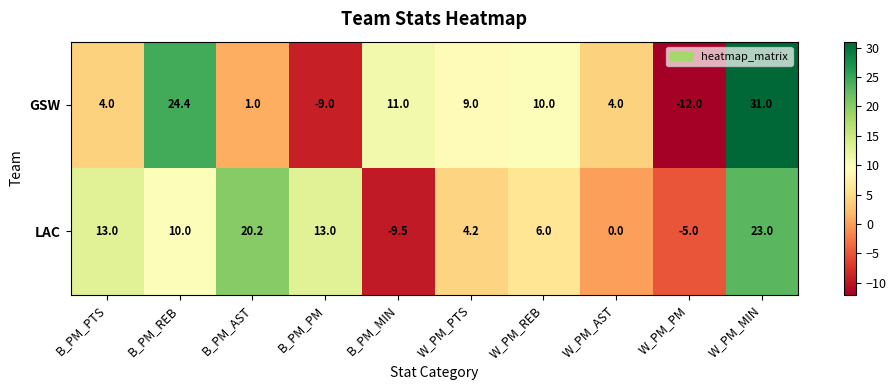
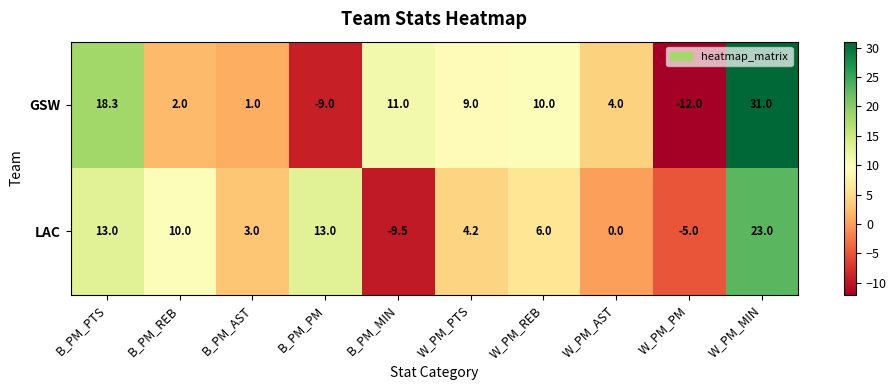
  {
    "GSW": {
-     "B_PM_PTS": 4.0,
-     "B_PM_REB": 24.4,
+     "B_PM_PTS": 18.3,
+     "B_PM_REB": 2.0,
      "B_PM_AST": 1.0,
      "B_PM_PM": -9.0,
      "B_PM_MIN": 11.0,
      "W_PM_PTS": 9.0,
      "W_PM_REB": 10.0,
      "W_PM_AST": 4.0,
      "W_PM_PM": -12.0,
      "W_PM_MIN": 31.0
    },
    "LAC": {
      "B_PM_PTS": 13.0,
      "B_PM_REB": 10.0,
-     "B_PM_AST": 20.2,
+     "B_PM_AST": 3.0,
      "B_PM_PM": 13.0,
      "B_PM_MIN": -9.5,
      "W_PM_PTS": 4.2,
      "W_PM_REB": 6.0,
      "W_PM_AST": 0.0,
      "W_PM_PM": -5.0,
      "W_PM_MIN": 23.0
    }
  }
